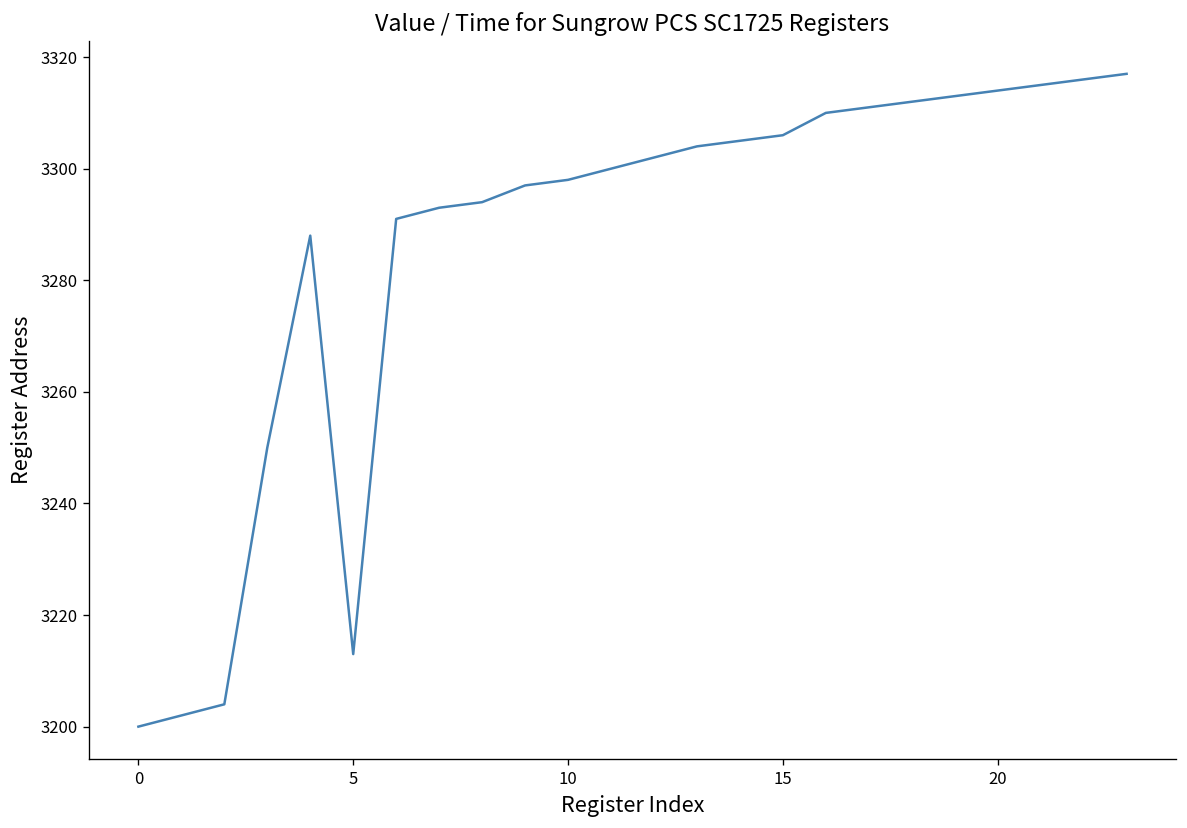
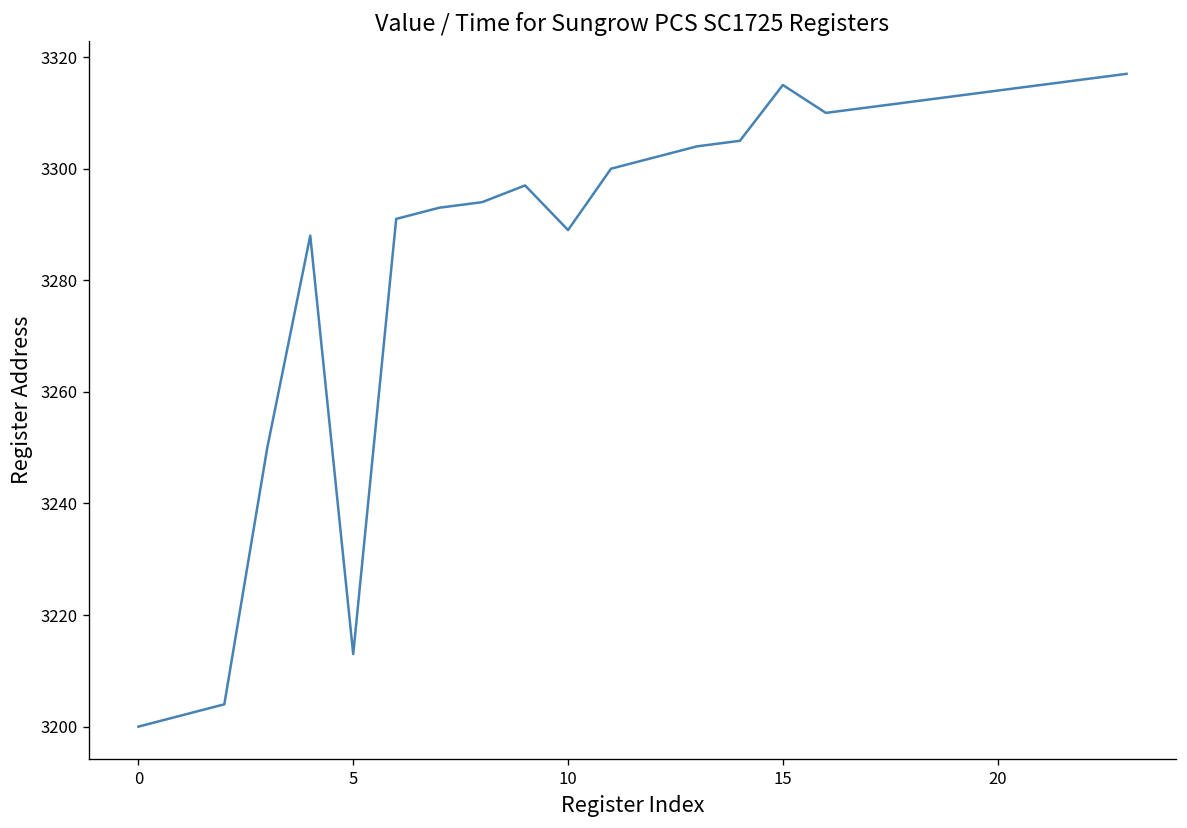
  {
    "0": 3200,
    "5": 3213,
-   "10": 3298,
-   "15": 3306,
+   "10": 3289,
+   "15": 3315,
    "20": 3314
  }
